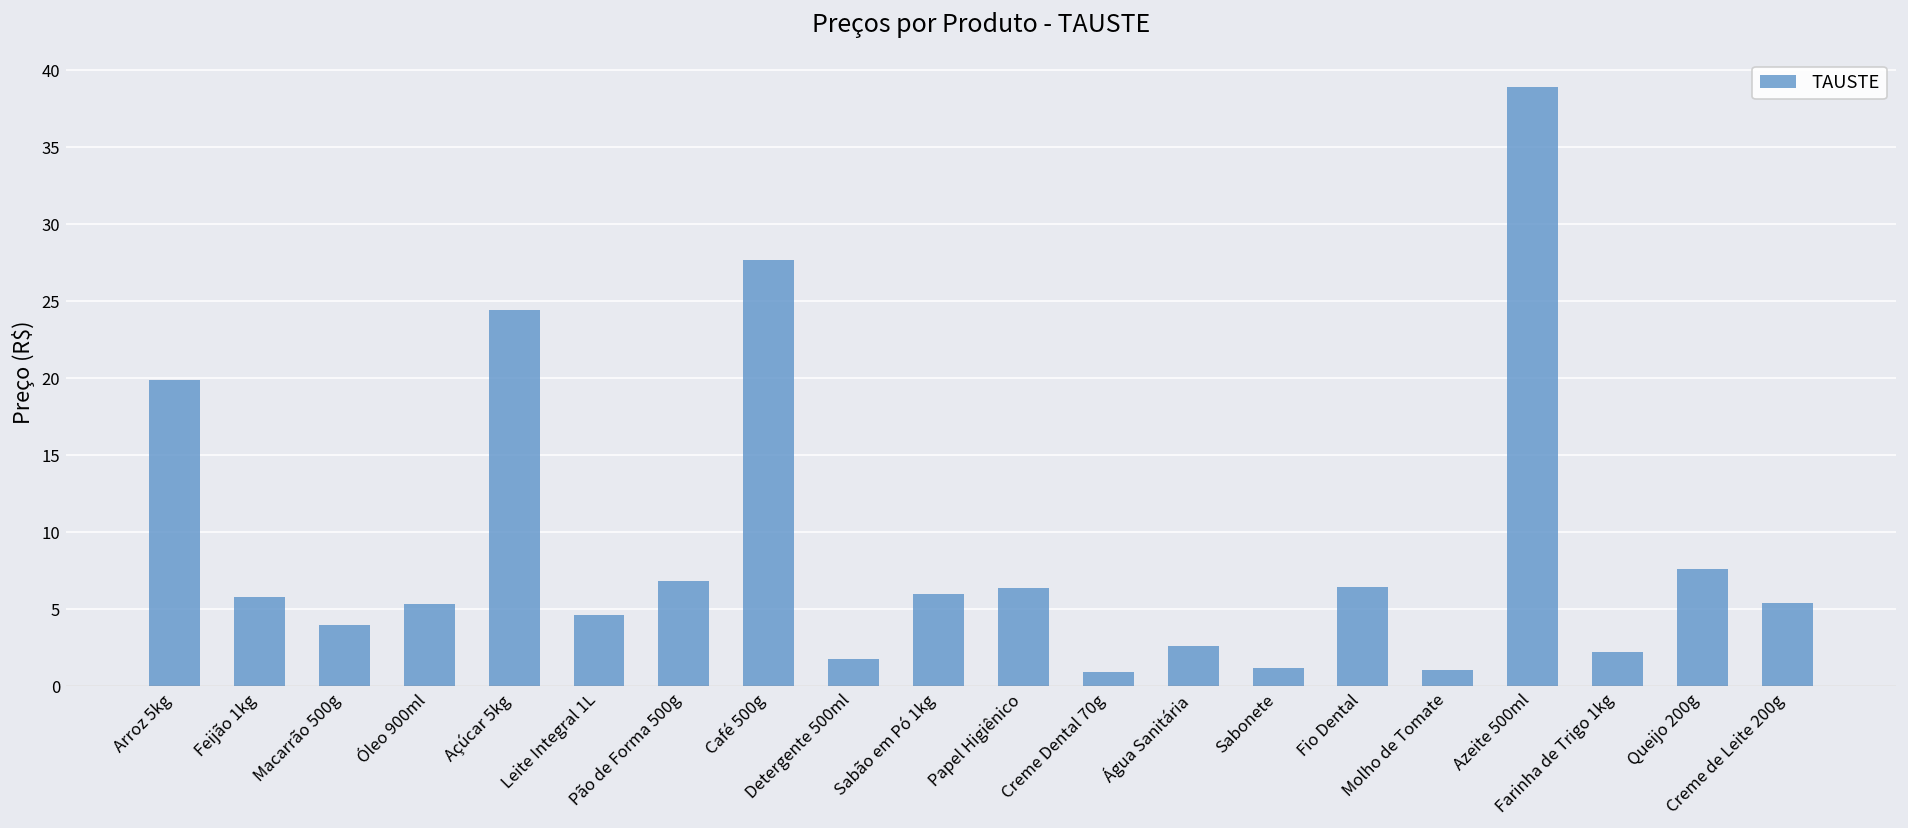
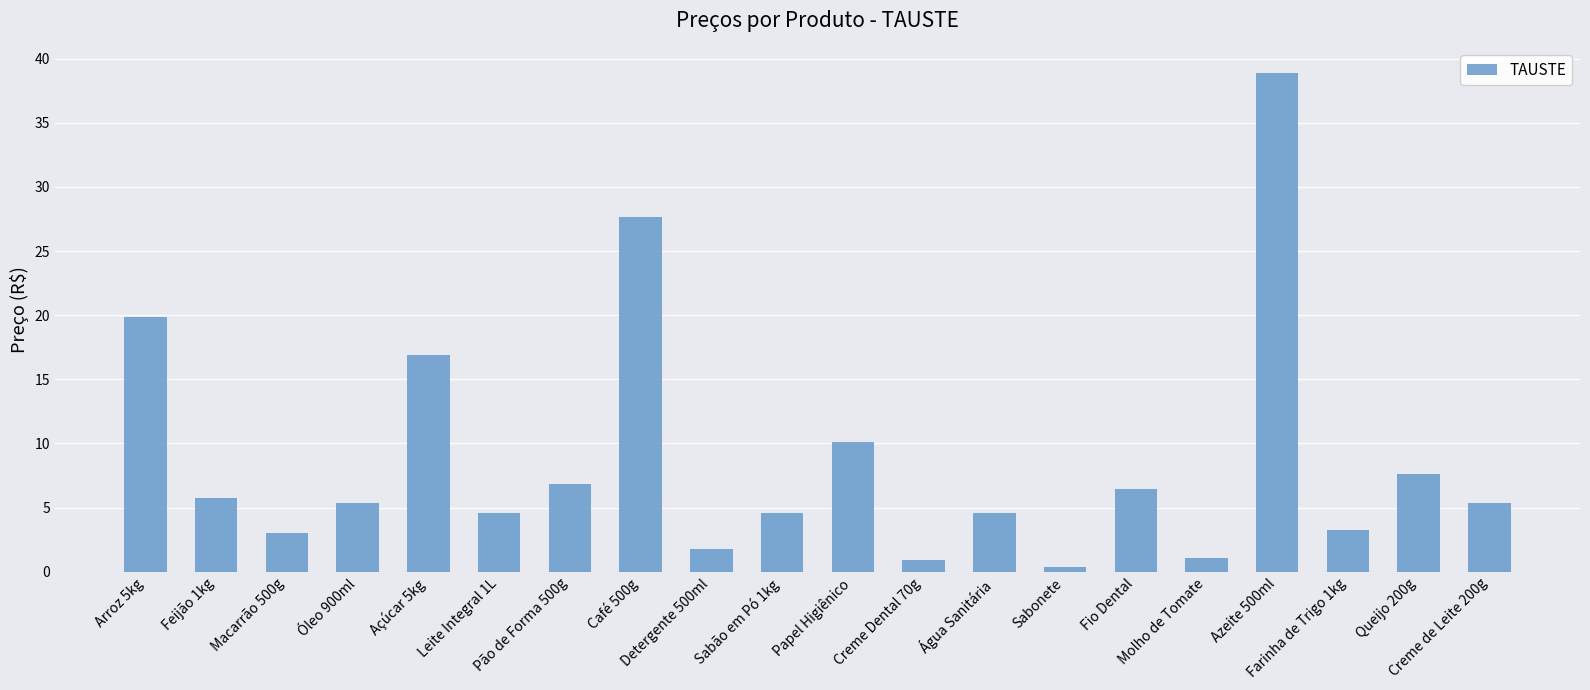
  {
    "Arroz 5kg": 19.9,
    "Feijão 1kg": 5.8,
-   "Macarrão 500g": 4.0,
+   "Macarrão 500g": 3.0,
    "Óleo 900ml": 5.3,
-   "Açúcar 5kg": 24.5,
+   "Açúcar 5kg": 16.9,
    "Leite Integral 1L": 4.6,
    "Pão de Forma 500g": 6.9,
    "Café 500g": 27.7,
    "Detergente 500ml": 1.8,
-   "Sabão em Pó 1kg": 6.0,
-   "Papel Higiênico": 6.4,
+   "Sabão em Pó 1kg": 4.6,
+   "Papel Higiênico": 10.1,
    "Creme Dental 70g": 0.9,
-   "Água Sanitária": 2.6,
-   "Sabonete": 1.2,
+   "Água Sanitária": 4.6,
+   "Sabonete": 0.4,
    "Fio Dental": 6.5,
    "Molho de Tomate": 1.1,
    "Azeite 500ml": 38.9,
-   "Farinha de Trigo 1kg": 2.2,
+   "Farinha de Trigo 1kg": 3.3,
    "Queijo 200g": 7.6,
    "Creme de Leite 200g": 5.4
  }
